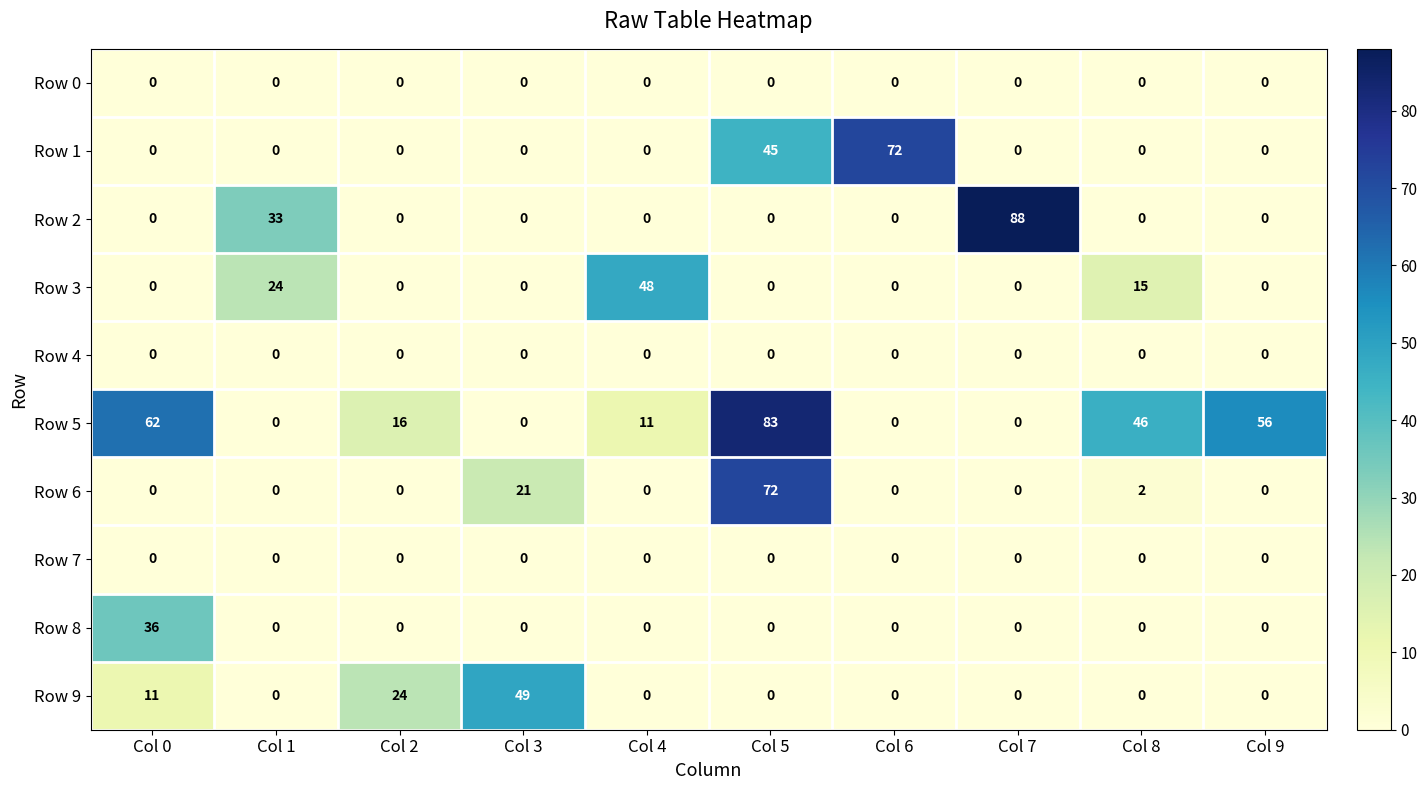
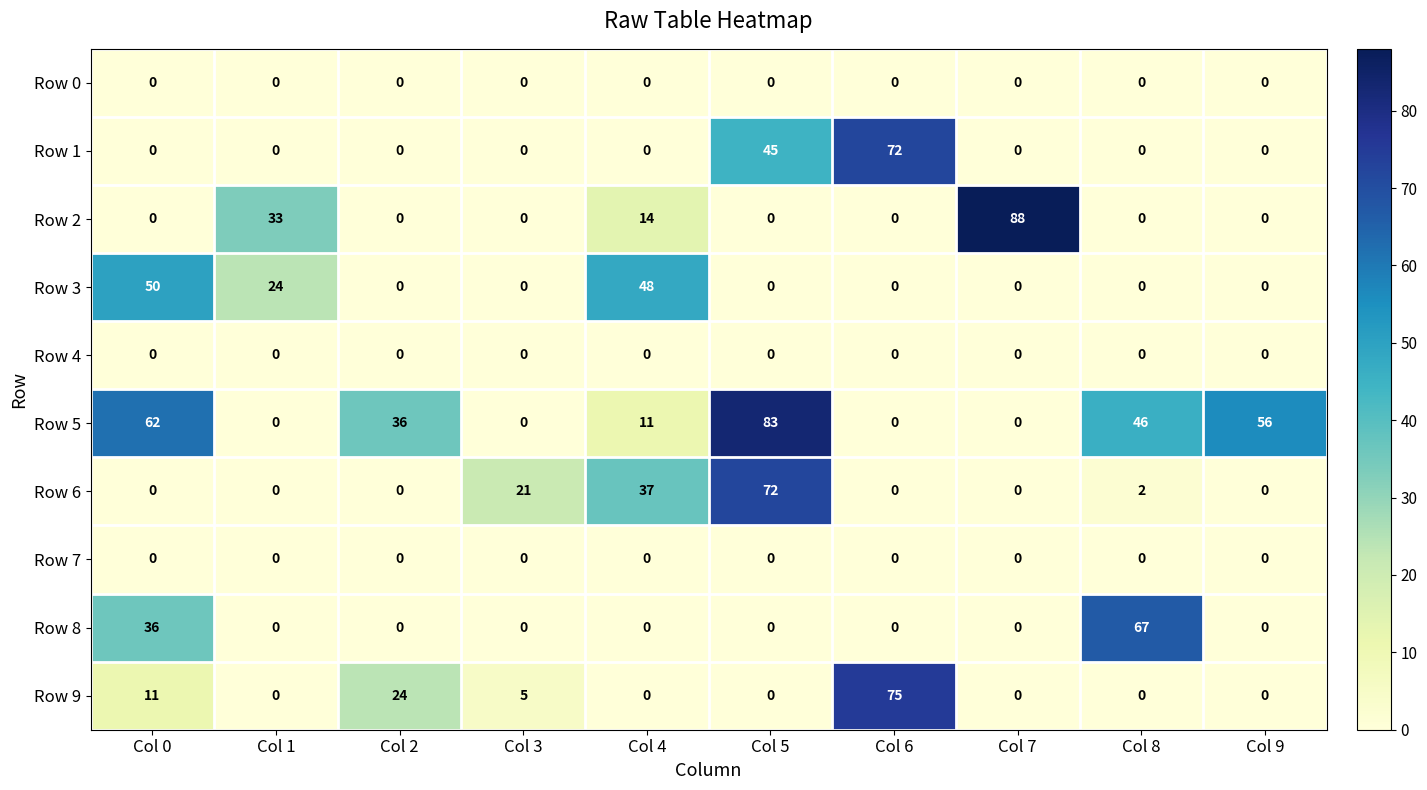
  {
    "Row 0": {
      "Col 0": 0,
      "Col 1": 0,
      "Col 2": 0,
      "Col 3": 0,
      "Col 4": 0,
      "Col 5": 0,
      "Col 6": 0,
      "Col 7": 0,
      "Col 8": 0,
      "Col 9": 0
    },
    "Row 1": {
      "Col 0": 0,
      "Col 1": 0,
      "Col 2": 0,
      "Col 3": 0,
      "Col 4": 0,
      "Col 5": 45,
      "Col 6": 72,
      "Col 7": 0,
      "Col 8": 0,
      "Col 9": 0
    },
    "Row 2": {
      "Col 0": 0,
      "Col 1": 33,
      "Col 2": 0,
      "Col 3": 0,
-     "Col 4": 0,
+     "Col 4": 14,
      "Col 5": 0,
      "Col 6": 0,
      "Col 7": 88,
      "Col 8": 0,
      "Col 9": 0
    },
    "Row 3": {
-     "Col 0": 0,
+     "Col 0": 50,
      "Col 1": 24,
      "Col 2": 0,
      "Col 3": 0,
      "Col 4": 48,
      "Col 5": 0,
      "Col 6": 0,
      "Col 7": 0,
-     "Col 8": 15,
+     "Col 8": 0,
      "Col 9": 0
    },
    "Row 4": {
      "Col 0": 0,
      "Col 1": 0,
      "Col 2": 0,
      "Col 3": 0,
      "Col 4": 0,
      "Col 5": 0,
      "Col 6": 0,
      "Col 7": 0,
      "Col 8": 0,
      "Col 9": 0
    },
    "Row 5": {
      "Col 0": 62,
      "Col 1": 0,
-     "Col 2": 16,
+     "Col 2": 36,
      "Col 3": 0,
      "Col 4": 11,
      "Col 5": 83,
      "Col 6": 0,
      "Col 7": 0,
      "Col 8": 46,
      "Col 9": 56
    },
    "Row 6": {
      "Col 0": 0,
      "Col 1": 0,
      "Col 2": 0,
      "Col 3": 21,
-     "Col 4": 0,
+     "Col 4": 37,
      "Col 5": 72,
      "Col 6": 0,
      "Col 7": 0,
      "Col 8": 2,
      "Col 9": 0
    },
    "Row 7": {
      "Col 0": 0,
      "Col 1": 0,
      "Col 2": 0,
      "Col 3": 0,
      "Col 4": 0,
      "Col 5": 0,
      "Col 6": 0,
      "Col 7": 0,
      "Col 8": 0,
      "Col 9": 0
    },
    "Row 8": {
      "Col 0": 36,
      "Col 1": 0,
      "Col 2": 0,
      "Col 3": 0,
      "Col 4": 0,
      "Col 5": 0,
      "Col 6": 0,
      "Col 7": 0,
-     "Col 8": 0,
+     "Col 8": 67,
      "Col 9": 0
    },
    "Row 9": {
      "Col 0": 11,
      "Col 1": 0,
      "Col 2": 24,
-     "Col 3": 49,
+     "Col 3": 5,
      "Col 4": 0,
      "Col 5": 0,
-     "Col 6": 0,
+     "Col 6": 75,
      "Col 7": 0,
      "Col 8": 0,
      "Col 9": 0
    }
  }
